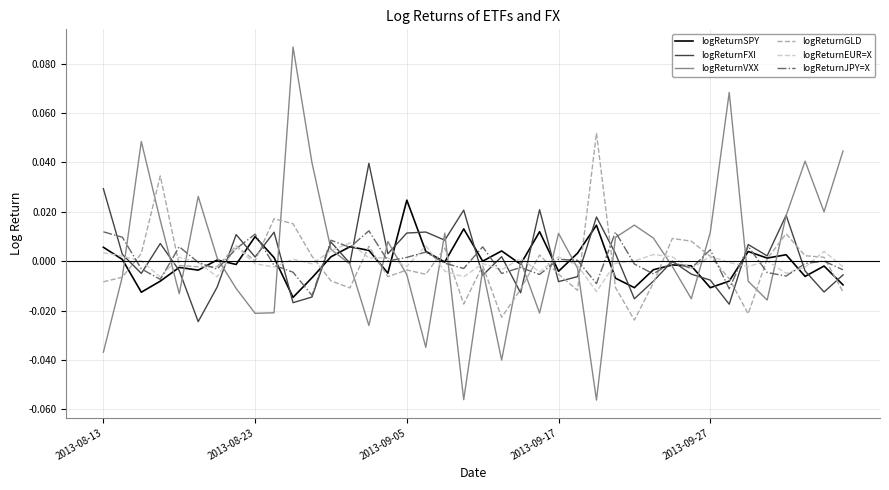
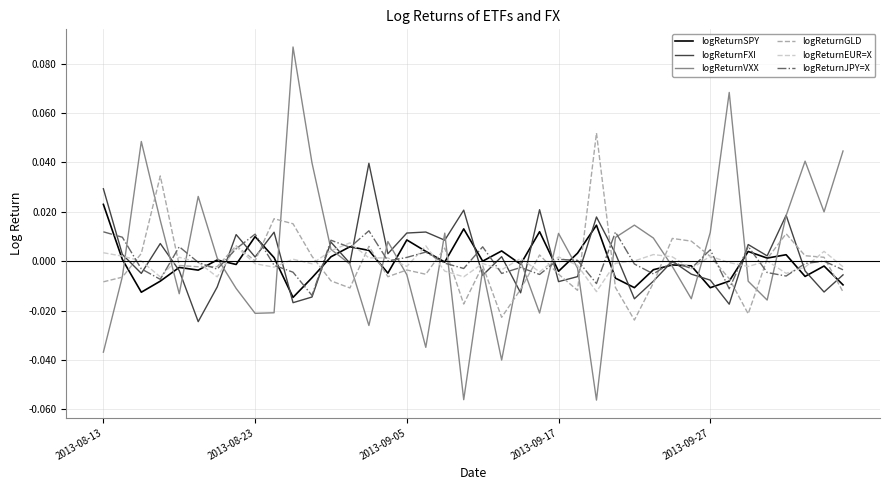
  {
    "logReturnSPY": {
-     "2013-08-13": 0.006,
-     "2013-09-05": 0.025,
+     "2013-08-13": 0.023,
+     "2013-09-05": 0.009,
      "2013-09-17": -0.004,
      "2013-09-27": -0.011
    }
  }
